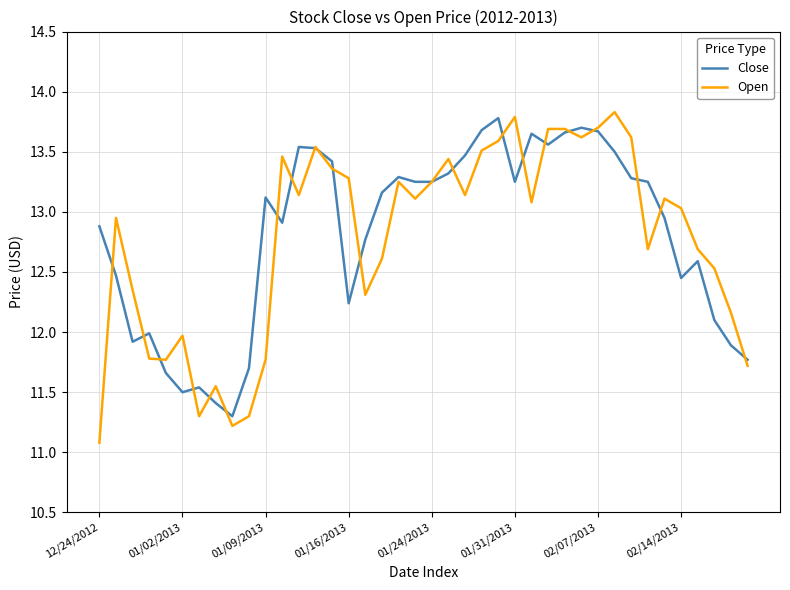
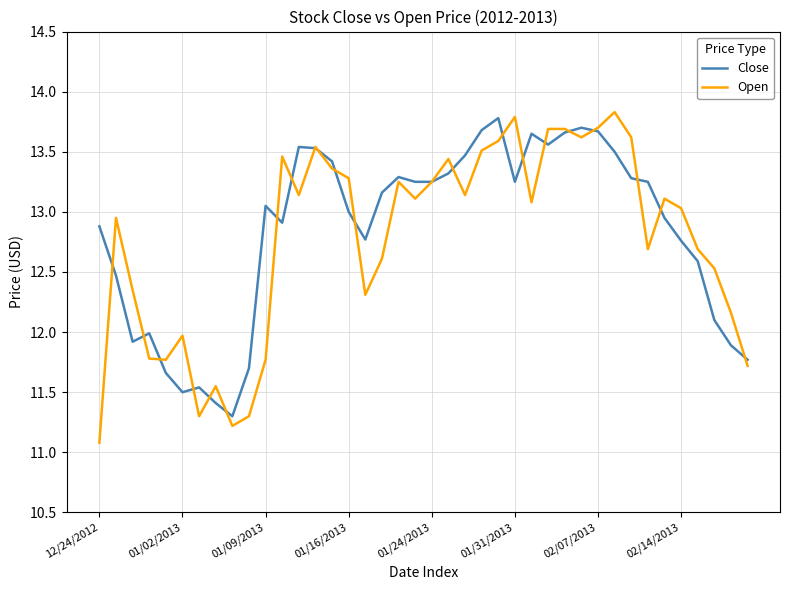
  {
    "Close": {
      "12/24/2012": 12.88,
      "01/02/2013": 11.50,
-     "01/09/2013": 13.12,
-     "01/16/2013": 12.24,
+     "01/09/2013": 13.05,
+     "01/16/2013": 13.00,
      "01/31/2013": 13.25,
      "02/07/2013": 13.67,
-     "02/14/2013": 12.45
+     "02/14/2013": 12.76
    },
    "Open": {
      "12/24/2012": 11.08,
      "01/02/2013": 11.97,
      "01/09/2013": 11.77,
      "01/16/2013": 13.28,
      "01/31/2013": 13.79,
      "02/07/2013": 13.70,
      "02/14/2013": 13.03
    }
  }
